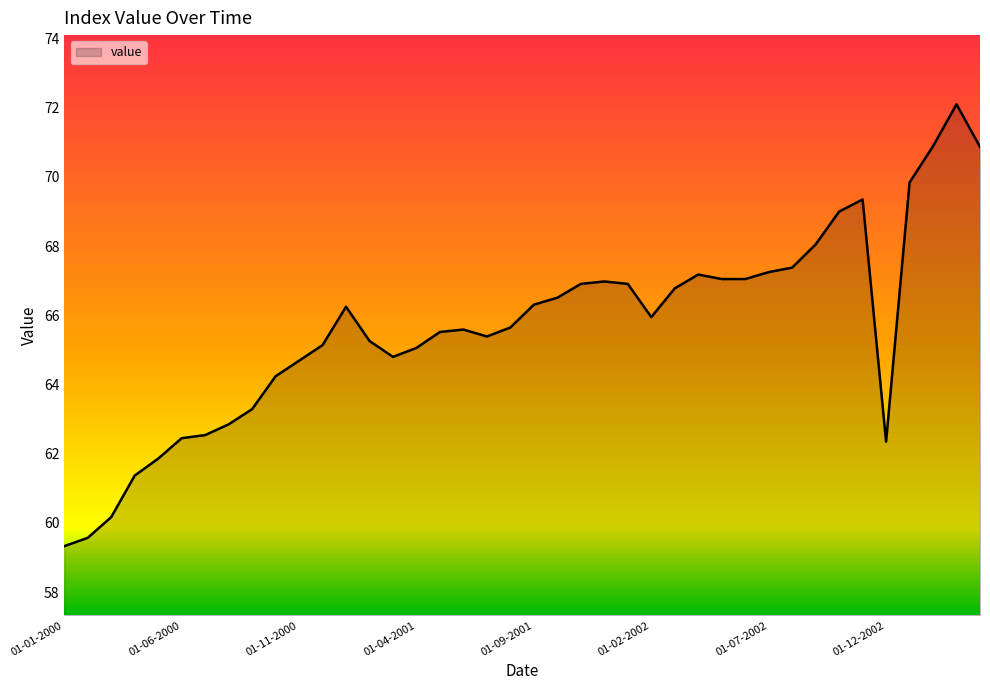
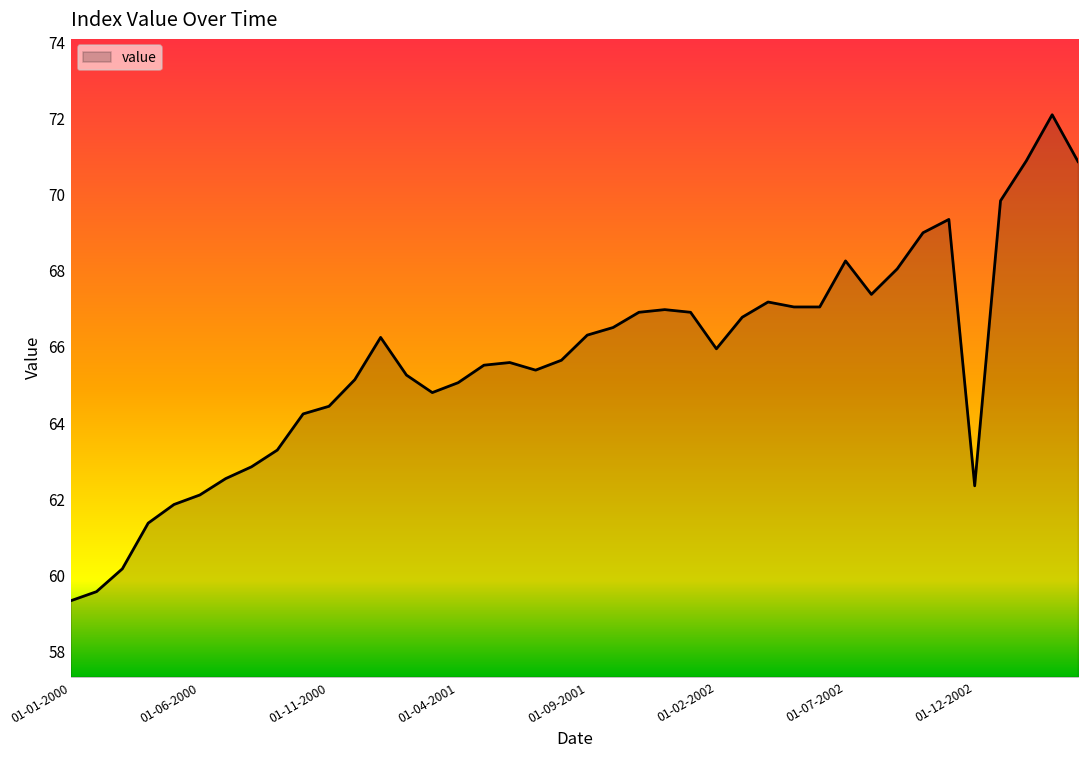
  {
    "01-01-2000": 59.3,
-   "01-06-2000": 62.5,
-   "01-11-2000": 64.7,
+   "01-06-2000": 62.1,
+   "01-11-2000": 64.4,
    "01-04-2001": 65.1,
    "01-09-2001": 66.3,
    "01-02-2002": 66.0,
-   "01-07-2002": 67.3,
+   "01-07-2002": 68.3,
    "01-12-2002": 62.4
  }
